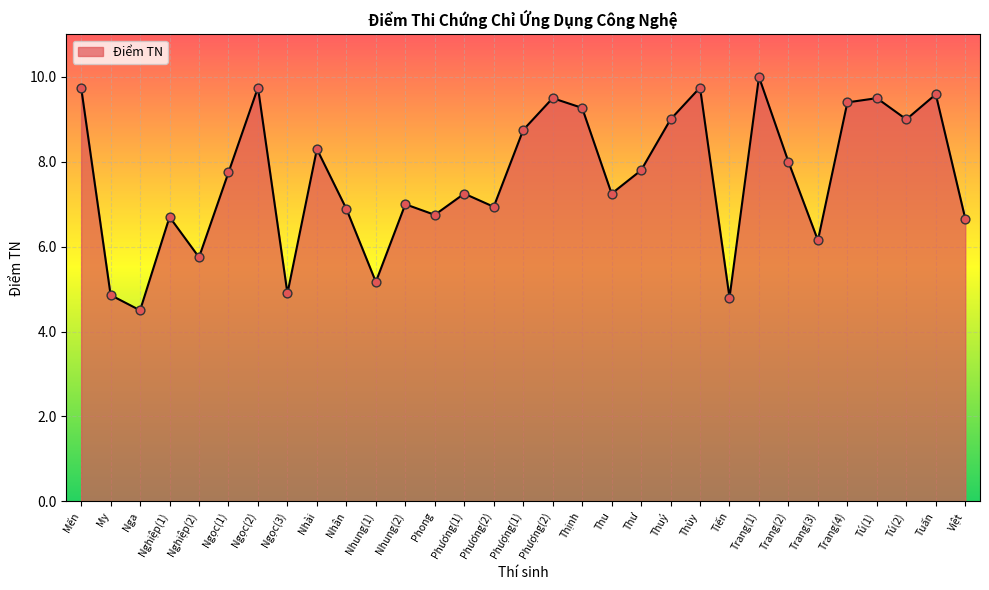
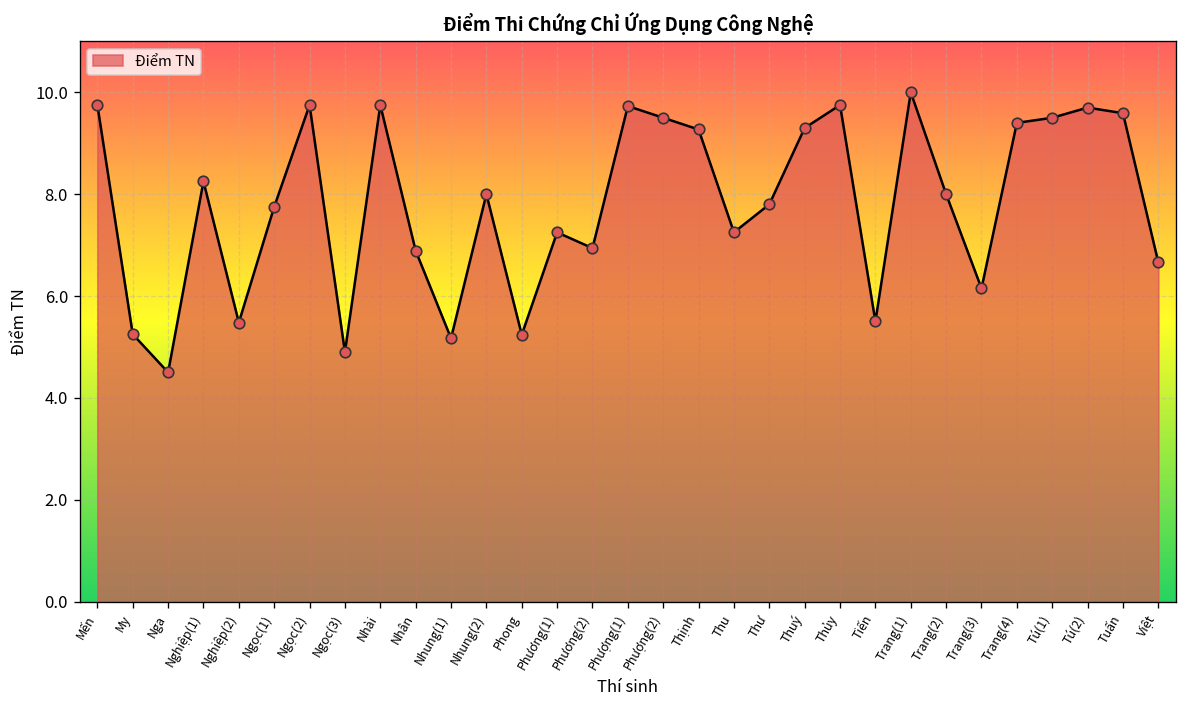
  {
    "Mến": 9.8,
-   "My": 4.9,
+   "My": 5.3,
    "Nga": 4.5,
-   "Nghiệp(1)": 6.7,
-   "Nghiệp(2)": 5.8,
+   "Nghiệp(1)": 8.3,
+   "Nghiệp(2)": 5.5,
    "Ngọc(1)": 7.8,
    "Ngọc(2)": 9.8,
    "Ngọc(3)": 4.9,
-   "Nhài": 8.3,
+   "Nhài": 9.8,
    "Nhân": 6.9,
    "Nhung(1)": 5.2,
-   "Nhung(2)": 7,
-   "Phong": 6.8,
+   "Nhung(2)": 8,
+   "Phong": 5.2,
    "Phương(1)": 7.3,
    "Phương(2)": 6.9,
-   "Phượng(1)": 8.8,
+   "Phượng(1)": 9.7,
    "Phượng(2)": 9.5,
    "Thịnh": 9.3,
    "Thu": 7.3,
    "Thư": 7.8,
-   "Thuý": 9.0,
+   "Thuý": 9.3,
    "Thủy": 9.8,
-   "Tiến": 4.8,
+   "Tiến": 5.5,
    "Trang(1)": 10.0,
    "Trang(2)": 8.0,
    "Trang(3)": 6.2,
    "Trang(4)": 9.4,
    "Tú(1)": 9.5,
-   "Tú(2)": 9.0,
+   "Tú(2)": 9.7,
    "Tuấn": 9.6,
    "Việt": 6.7
  }
